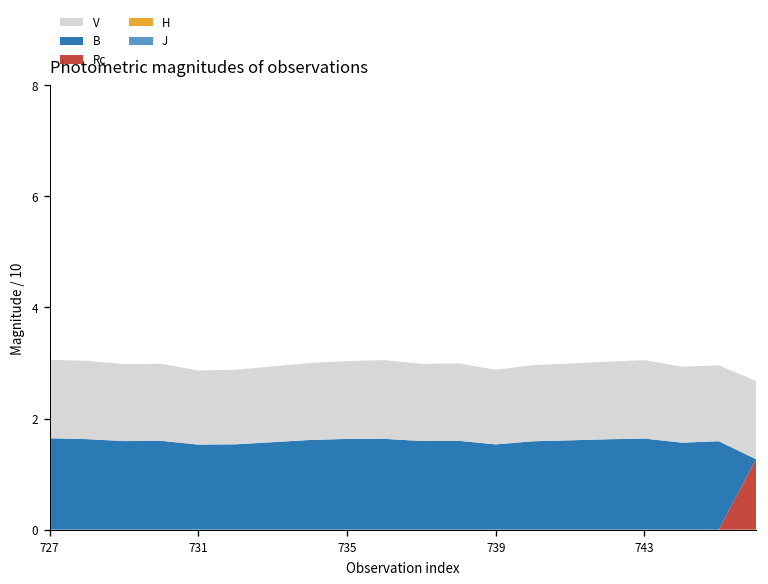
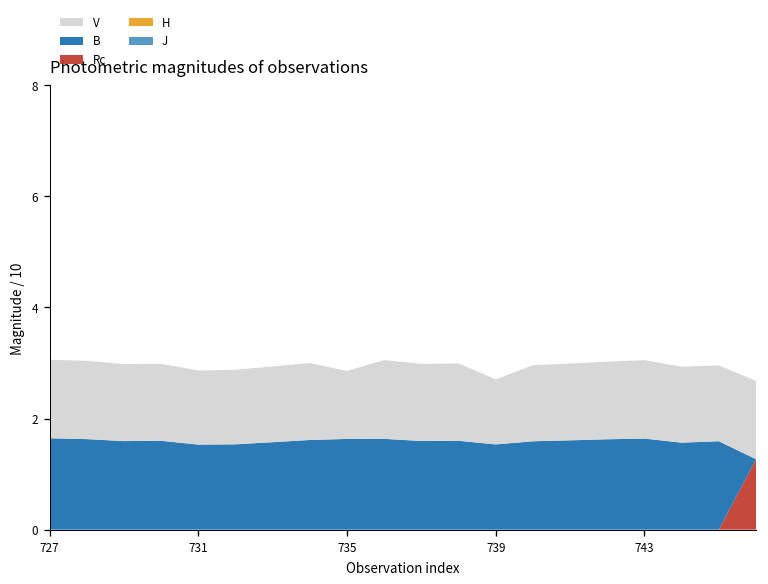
  {
    "B": {
      "727": 1.6,
      "731": 1.5,
      "735": 1.6,
      "739": 1.5,
      "743": 1.6
    },
    "V": {
      "727": 1.4,
      "731": 1.3,
-     "735": 1.4,
-     "739": 1.3,
+     "735": 1.2,
+     "739": 1.2,
      "743": 1.4
    }
  }
